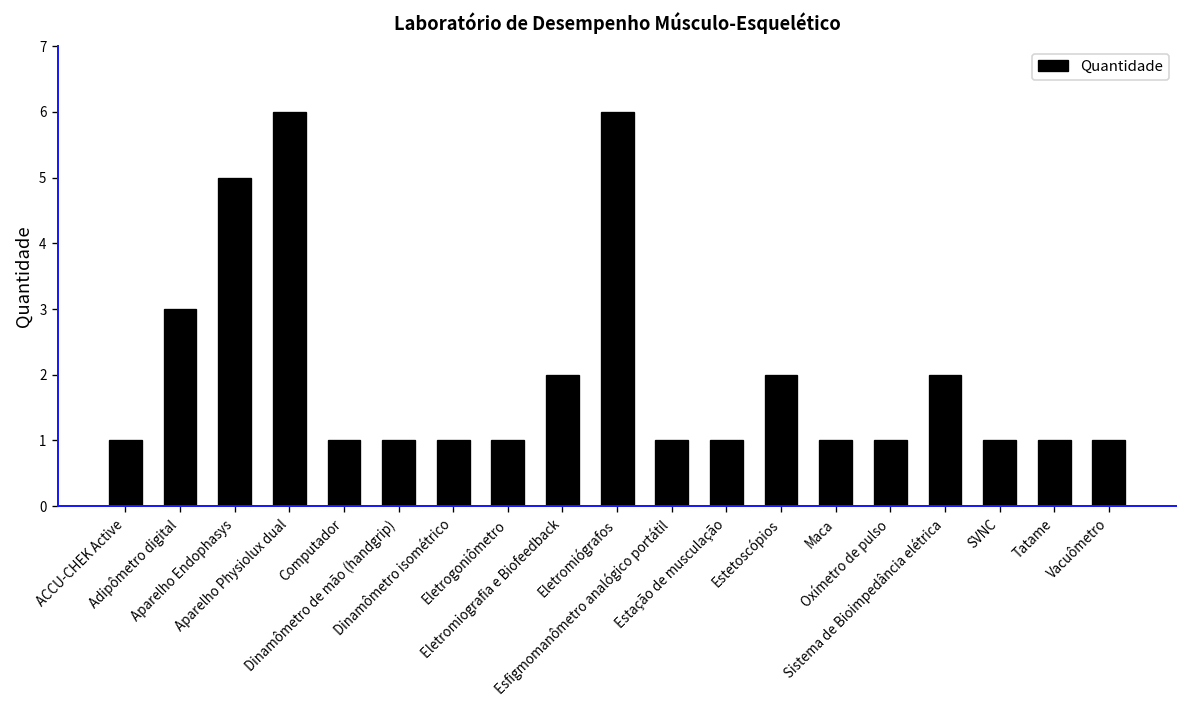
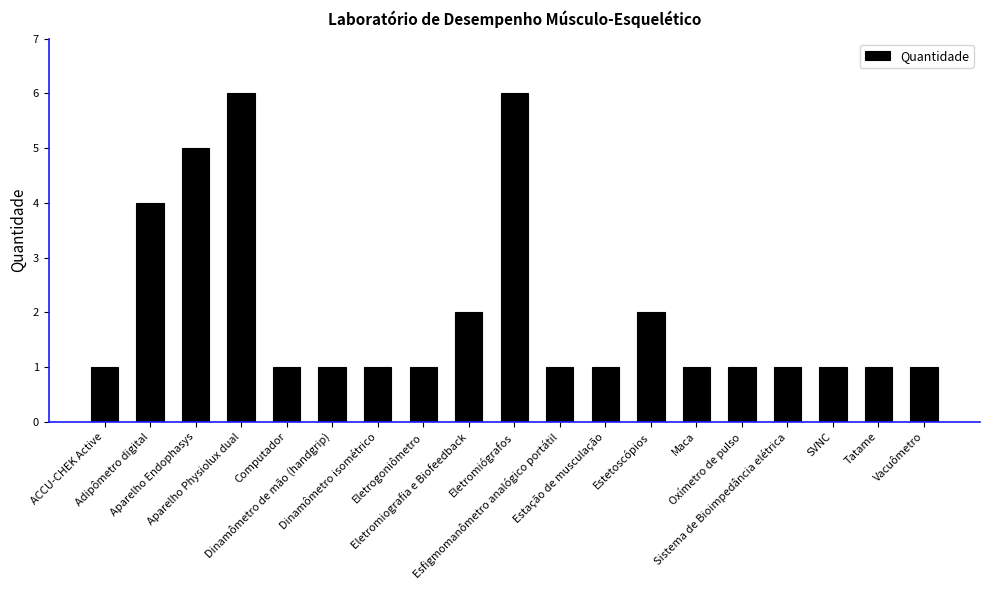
  {
    "ACCU-CHEK Active": 1,
-   "Adipômetro digital": 3,
+   "Adipômetro digital": 4,
    "Aparelho Endophasys": 5,
    "Aparelho Physiolux dual": 6,
    "Computador": 1,
    "Dinamômetro de mão (handgrip)": 1,
    "Dinamômetro isométrico": 1,
    "Eletrogoniômetro": 1,
    "Eletromiografia e Biofeedback": 2,
    "Eletromiógrafos": 6,
    "Esfigmomanômetro analógico portátil": 1,
    "Estação de musculação": 1,
    "Estetoscópios": 2,
    "Maca": 1,
    "Oxímetro de pulso": 1,
-   "Sistema de Bioimpedância elétrica": 2,
+   "Sistema de Bioimpedância elétrica": 1,
    "SVNC": 1,
    "Tatame": 1,
    "Vacuômetro": 1
  }
